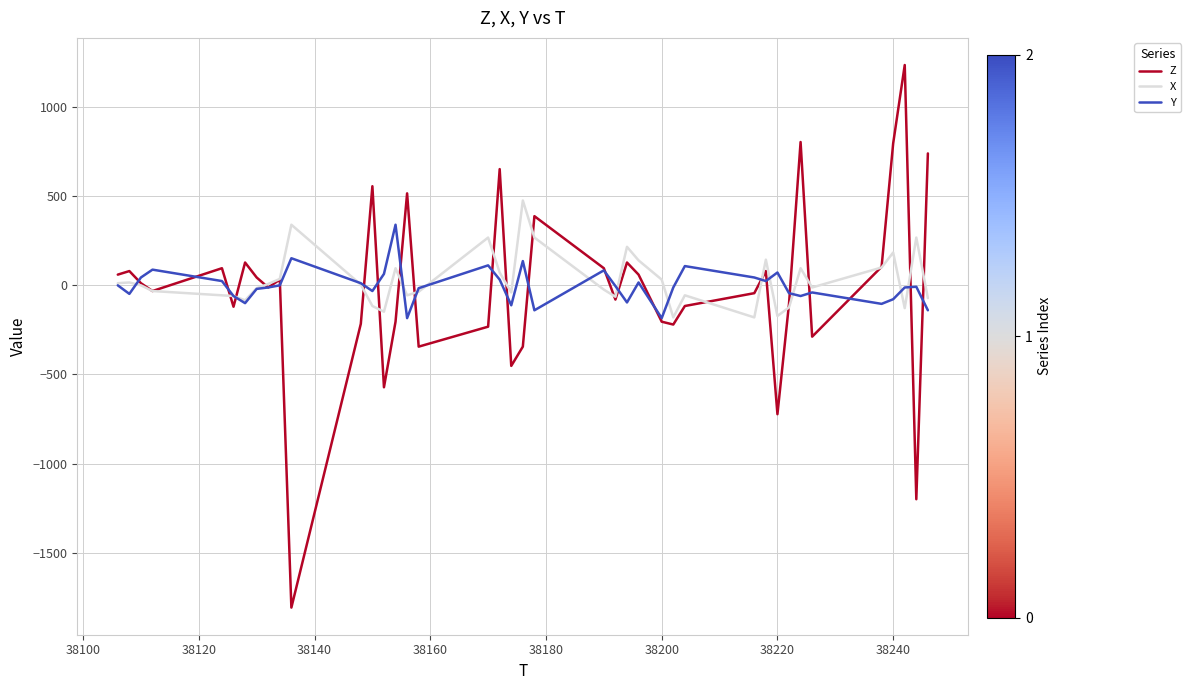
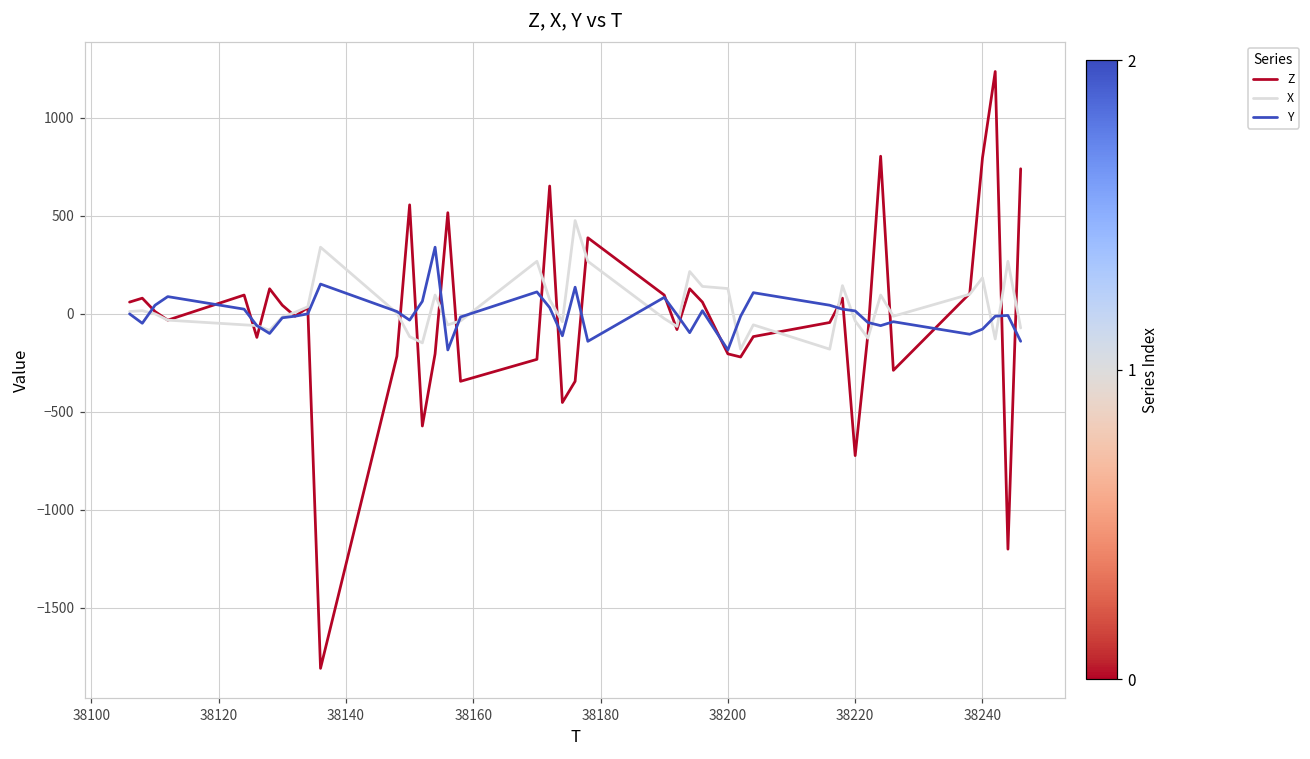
  {
    "Z": {
      "38200": -200,
      "38220": -720,
      "38240": 800
    },
    "X": {
-     "38200": 30,
-     "38220": -170,
+     "38200": 130,
+     "38220": -40,
      "38240": 180
    },
    "Y": {
      "38200": -180,
-     "38220": 70,
+     "38220": 20,
      "38240": -80
    }
  }
